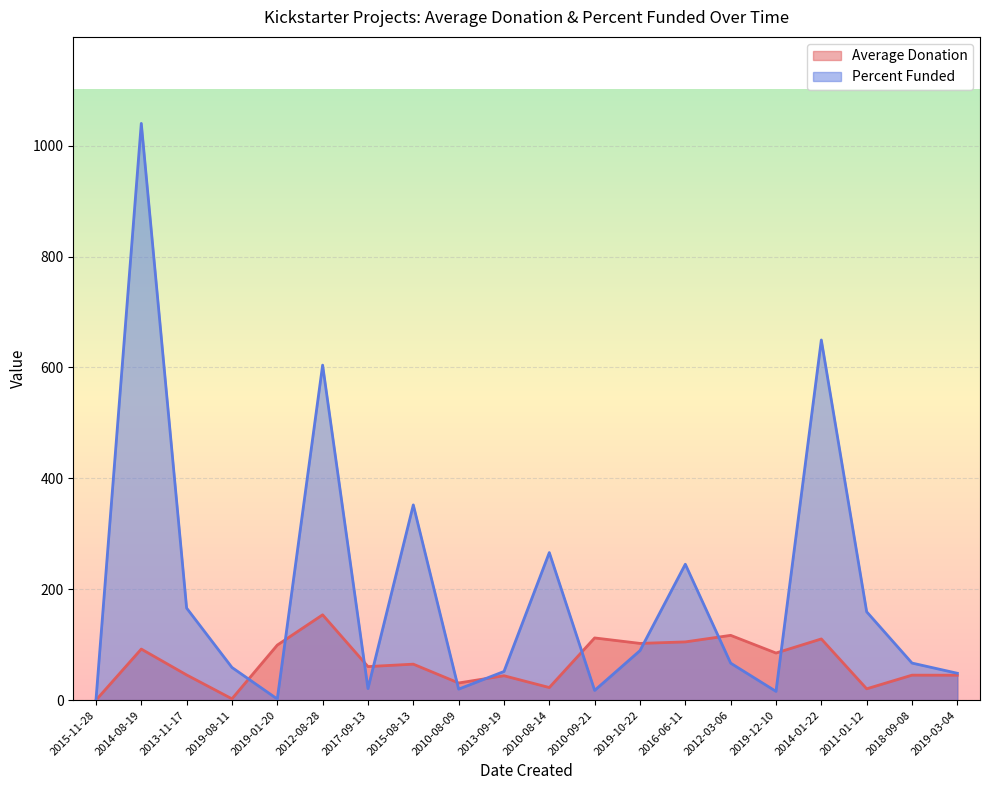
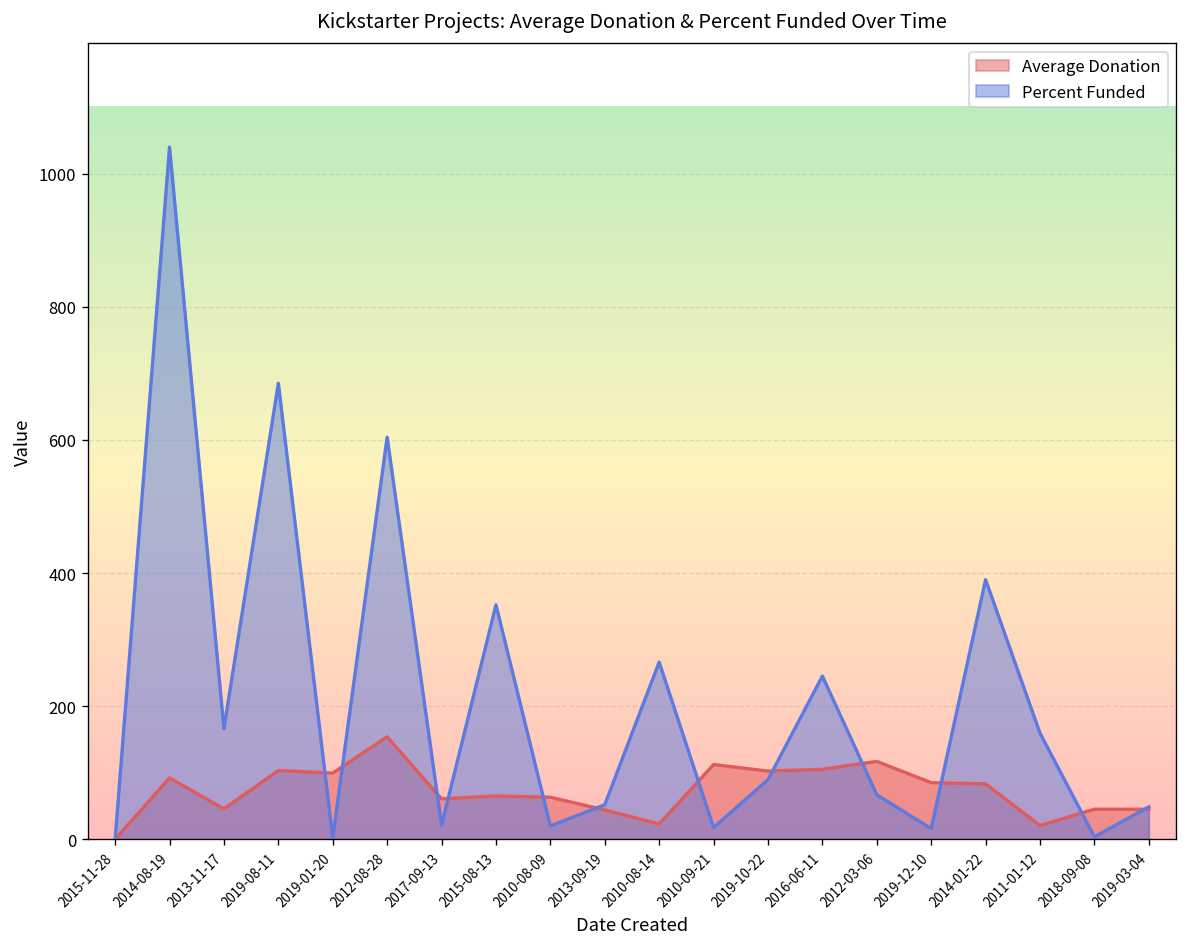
  {
    "Average Donation": {
      "2014-08-19": 90,
      "2013-11-17": 50,
-     "2019-08-11": 0,
+     "2019-08-11": 100,
      "2019-01-20": 100,
      "2012-08-28": 150,
      "2017-09-13": 60,
      "2015-08-13": 60,
-     "2010-08-09": 30,
+     "2010-08-09": 60,
      "2013-09-19": 40,
      "2010-08-14": 20,
      "2010-09-21": 110,
      "2019-10-22": 100,
      "2016-06-11": 110,
      "2012-03-06": 120,
      "2019-12-10": 80,
-     "2014-01-22": 110,
+     "2014-01-22": 80,
      "2011-01-12": 20,
      "2018-09-08": 50
    },
    "Percent Funded": {
      "2014-08-19": 1040,
      "2013-11-17": 170,
-     "2019-08-11": 60,
+     "2019-08-11": 690,
      "2019-01-20": 0,
      "2012-08-28": 600,
      "2017-09-13": 20,
      "2015-08-13": 350,
      "2010-08-09": 20,
      "2013-09-19": 50,
      "2010-08-14": 270,
      "2010-09-21": 20,
      "2019-10-22": 90,
      "2016-06-11": 250,
      "2012-03-06": 70,
      "2019-12-10": 20,
-     "2014-01-22": 650,
+     "2014-01-22": 390,
      "2011-01-12": 160,
-     "2018-09-08": 70
+     "2018-09-08": 0
    }
  }
